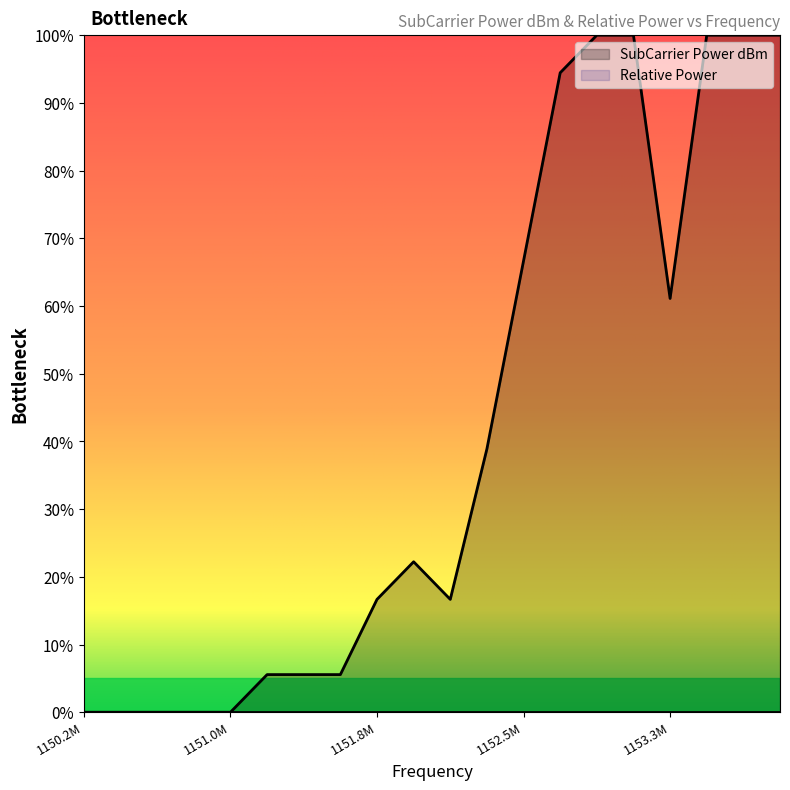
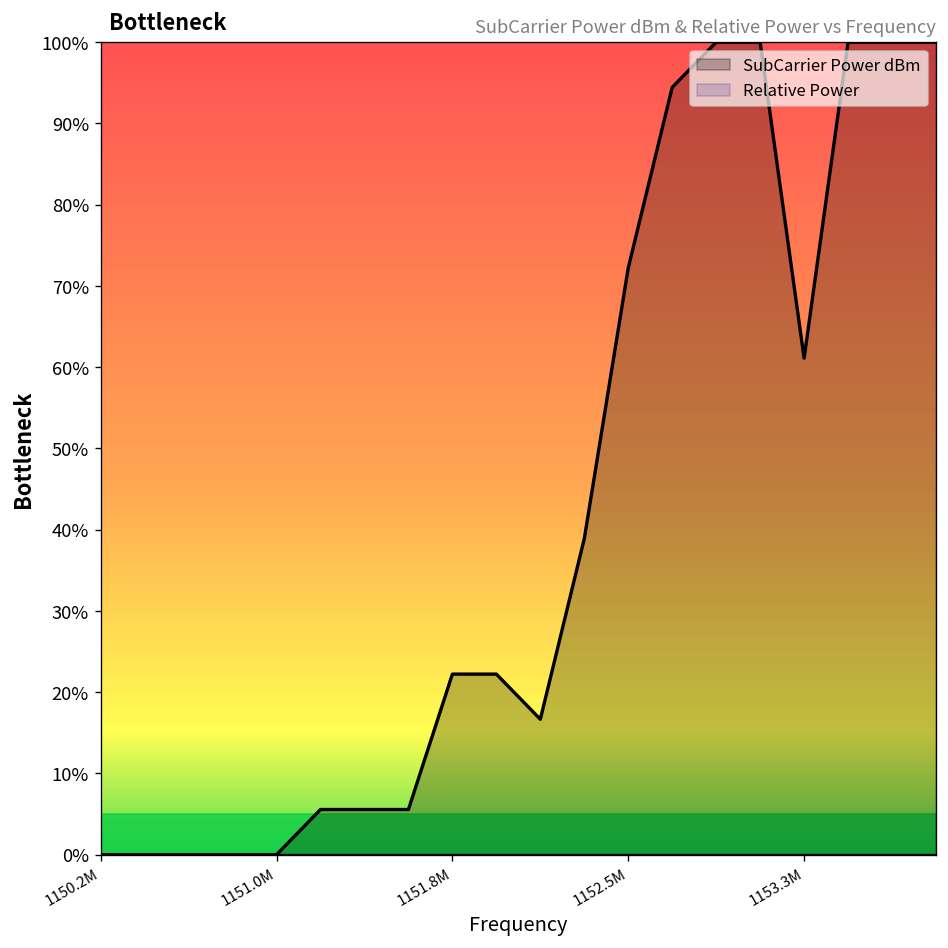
  {
    "SubCarrier Power dBm": {
-     "1151.8M": "17%",
-     "1152.5M": "67%",
+     "1151.8M": "22%",
+     "1152.5M": "72%",
      "1153.3M": "61%"
    }
  }
